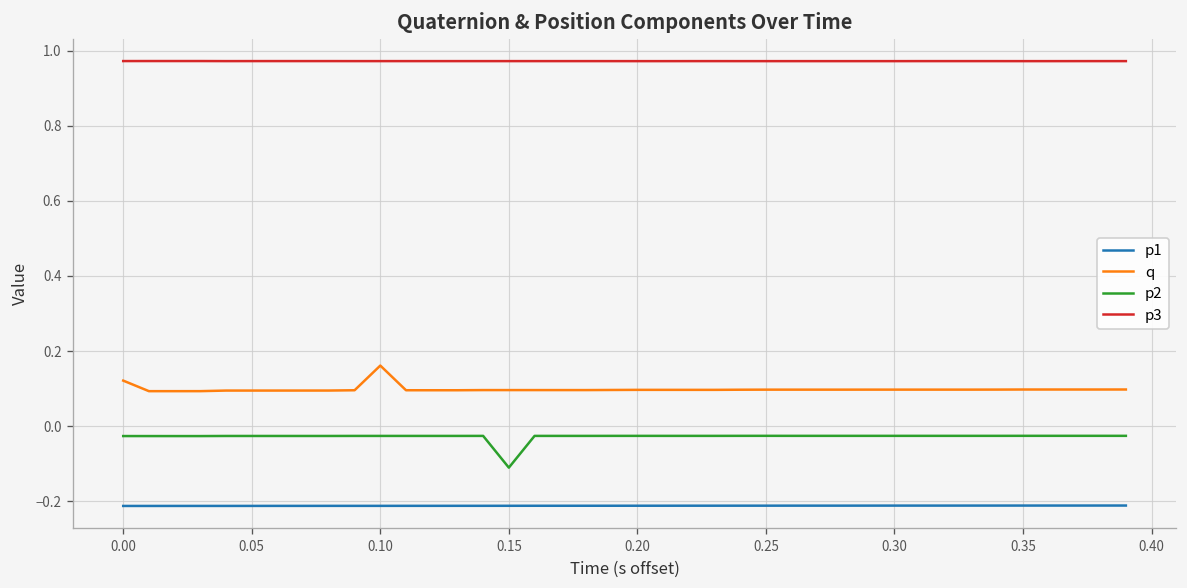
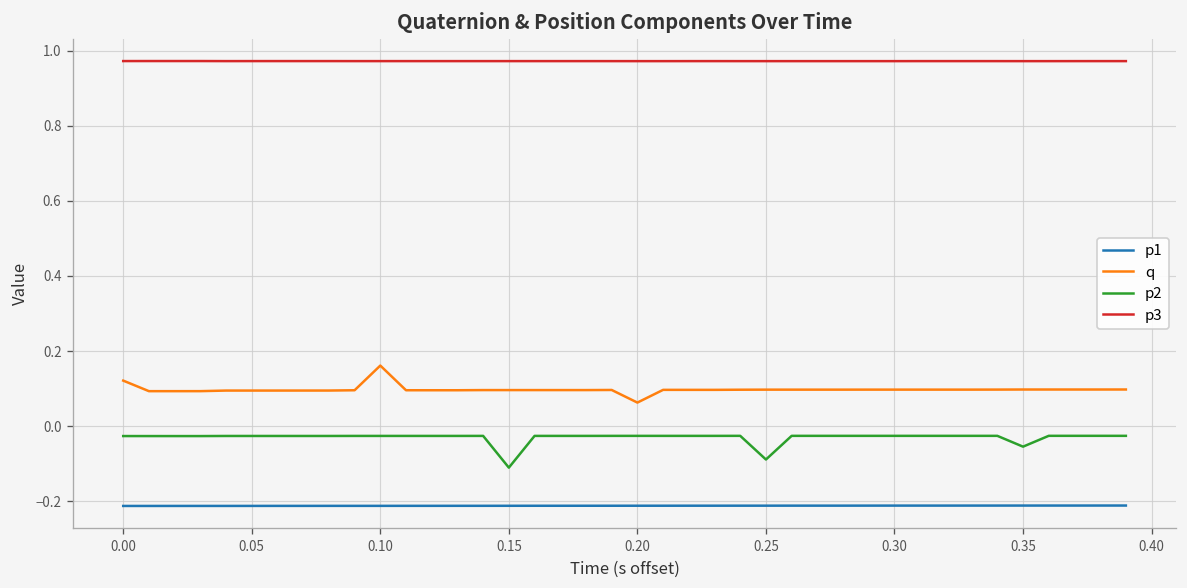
  {
    "p1": {
      "0.00": -0.21,
      "0.05": -0.21,
      "0.10": -0.21,
      "0.15": -0.21,
      "0.20": -0.21,
      "0.25": -0.21,
      "0.30": -0.21,
      "0.35": -0.21
    },
    "q": {
      "0.00": 0.12,
      "0.05": 0.09,
      "0.10": 0.16,
      "0.15": 0.10,
-     "0.20": 0.10,
+     "0.20": 0.06,
      "0.25": 0.10,
      "0.30": 0.10,
      "0.35": 0.10
    },
    "p2": {
      "0.00": -0.03,
      "0.05": -0.03,
      "0.10": -0.03,
      "0.15": -0.11,
      "0.20": -0.03,
-     "0.25": -0.03,
+     "0.25": -0.09,
      "0.30": -0.03,
-     "0.35": -0.03
+     "0.35": -0.05
    },
    "p3": {
      "0.00": 0.97,
      "0.05": 0.97,
      "0.10": 0.97,
      "0.15": 0.97,
      "0.20": 0.97,
      "0.25": 0.97,
      "0.30": 0.97,
      "0.35": 0.97
    }
  }
